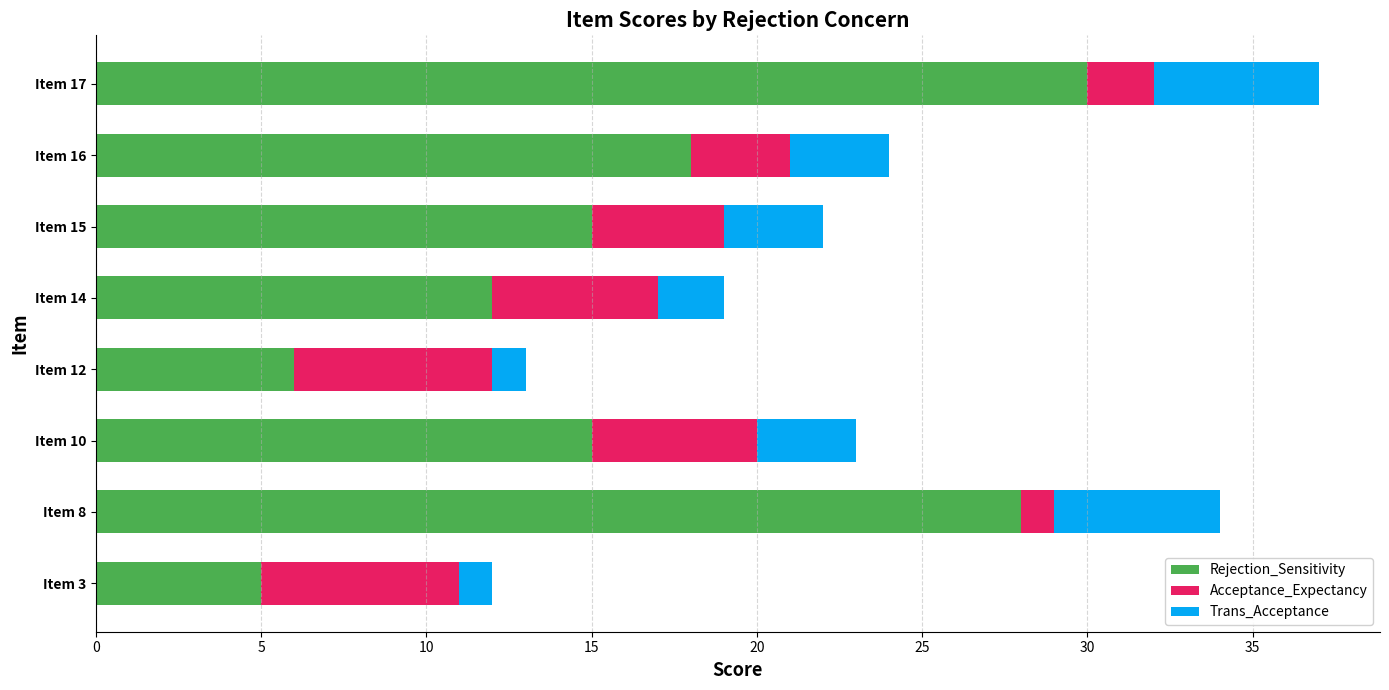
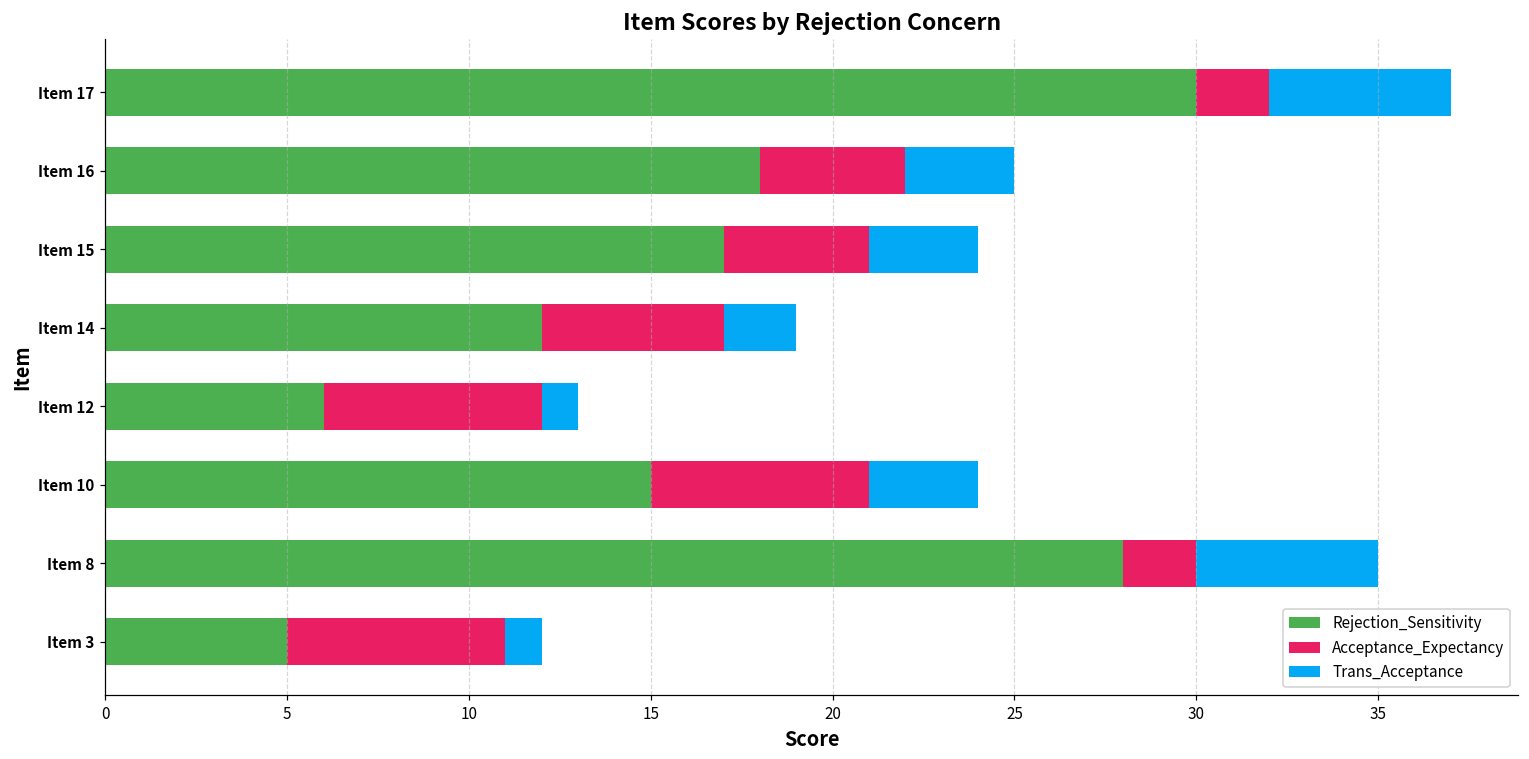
  {
    "Rejection_Sensitivity": {
      "Item 17": 30,
      "Item 16": 18,
-     "Item 15": 15,
+     "Item 15": 17,
      "Item 14": 12,
      "Item 12": 6,
      "Item 10": 15,
      "Item 8": 28,
      "Item 3": 5
    },
    "Acceptance_Expectancy": {
      "Item 17": 2,
-     "Item 16": 3,
+     "Item 16": 4,
      "Item 15": 4,
      "Item 14": 5,
      "Item 12": 6,
-     "Item 10": 5,
-     "Item 8": 1,
+     "Item 10": 6,
+     "Item 8": 2,
      "Item 3": 6
    },
    "Trans_Acceptance": {
      "Item 17": 5,
      "Item 16": 3,
      "Item 15": 3,
      "Item 14": 2,
      "Item 12": 1,
      "Item 10": 3,
      "Item 8": 5,
      "Item 3": 1
    }
  }
